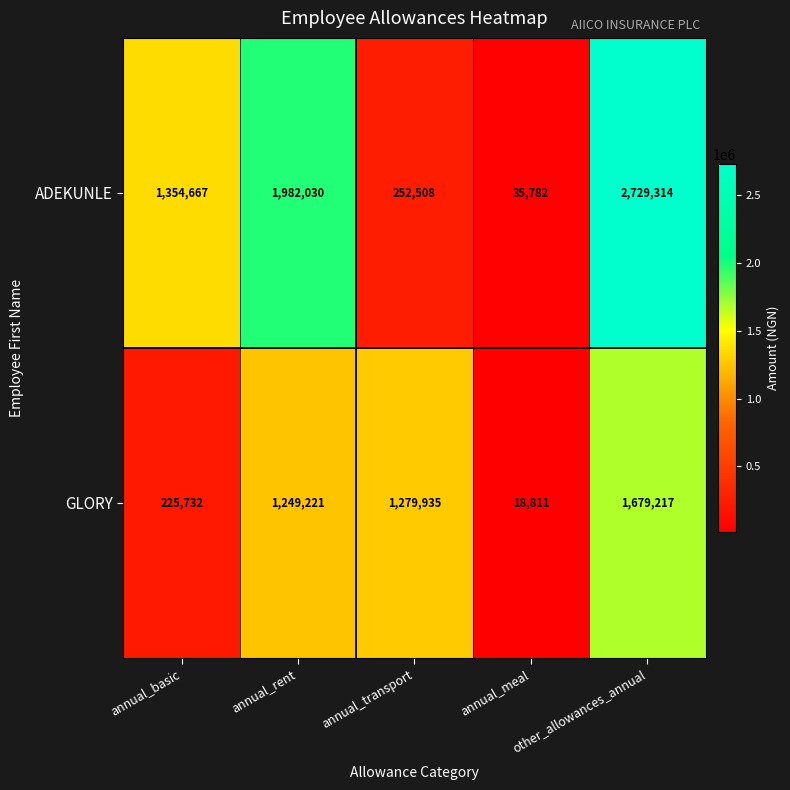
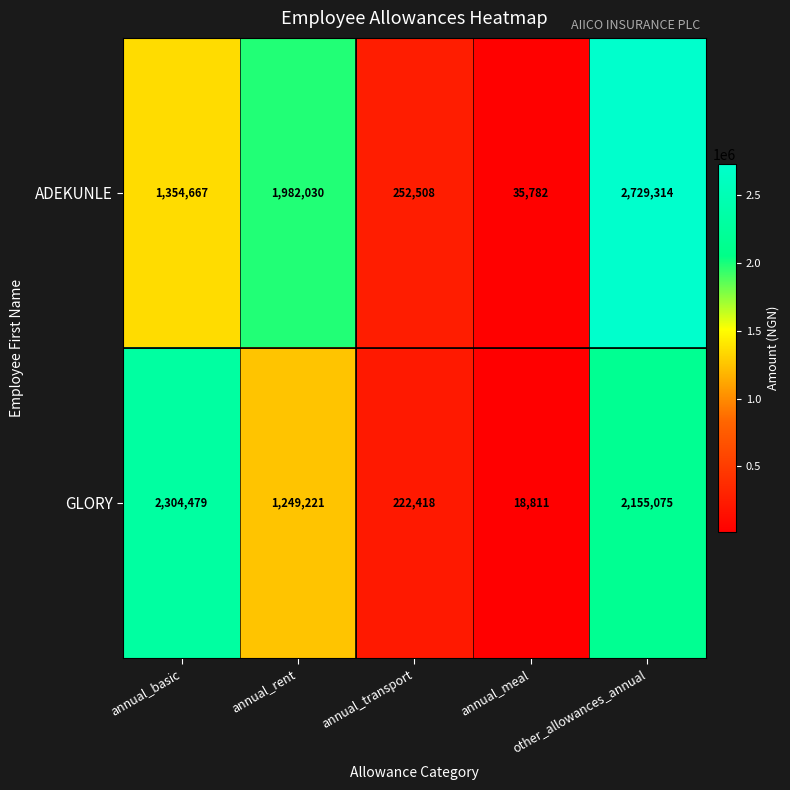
  {
    "ADEKUNLE": {
      "annual_basic": "1,354,667",
      "annual_rent": "1,982,030",
      "annual_transport": "252,508",
      "annual_meal": "35,782",
      "other_allowances_annual": "2,729,314"
    },
    "GLORY": {
-     "annual_basic": "225,732",
+     "annual_basic": "2,304,479",
      "annual_rent": "1,249,221",
-     "annual_transport": "1,279,935",
+     "annual_transport": "222,418",
      "annual_meal": "18,811",
-     "other_allowances_annual": "1,679,217"
+     "other_allowances_annual": "2,155,075"
    }
  }
